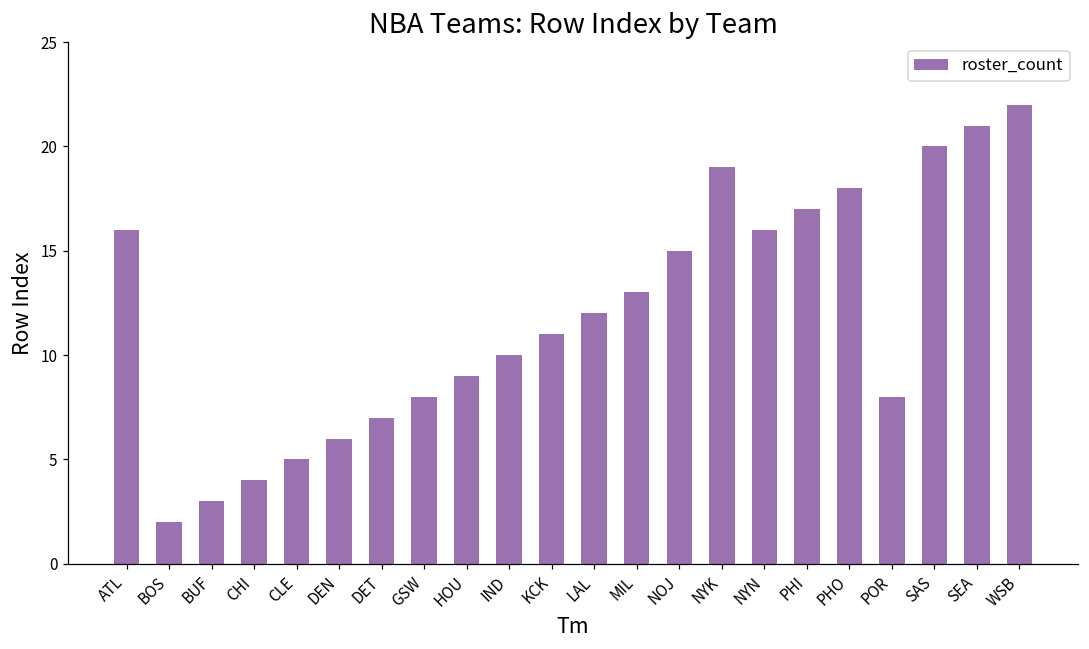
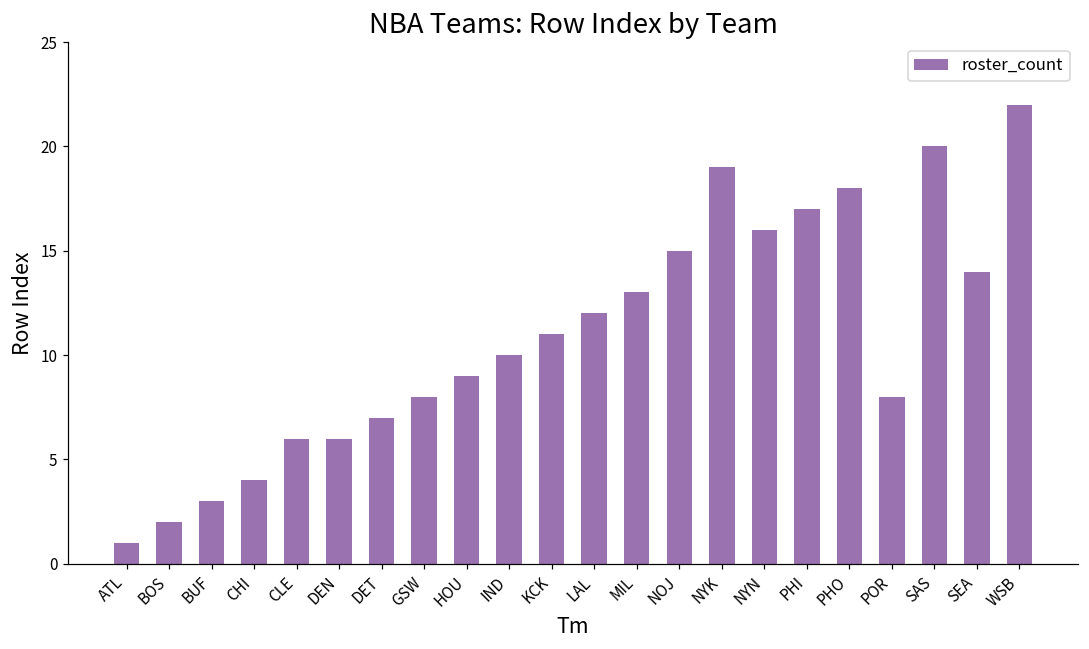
  {
-   "ATL": 16,
+   "ATL": 1,
    "BOS": 2,
    "BUF": 3,
    "CHI": 4,
-   "CLE": 5,
+   "CLE": 6,
    "DEN": 6,
    "DET": 7,
    "GSW": 8,
    "HOU": 9,
    "IND": 10,
    "KCK": 11,
    "LAL": 12,
    "MIL": 13,
    "NOJ": 15,
    "NYK": 19,
    "NYN": 16,
    "PHI": 17,
    "PHO": 18,
    "POR": 8,
    "SAS": 20,
-   "SEA": 21,
+   "SEA": 14,
    "WSB": 22
  }
